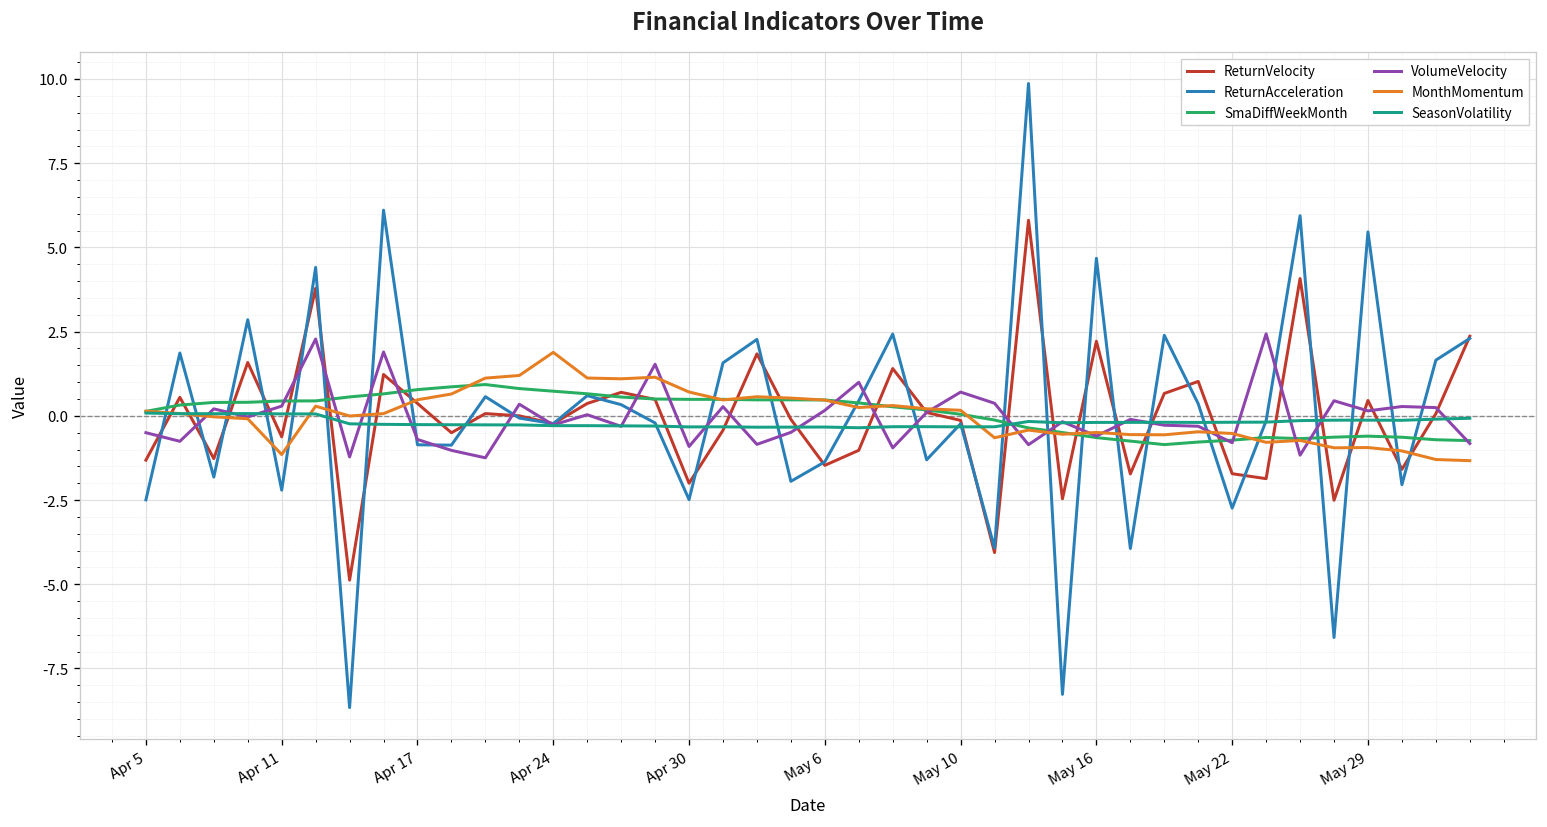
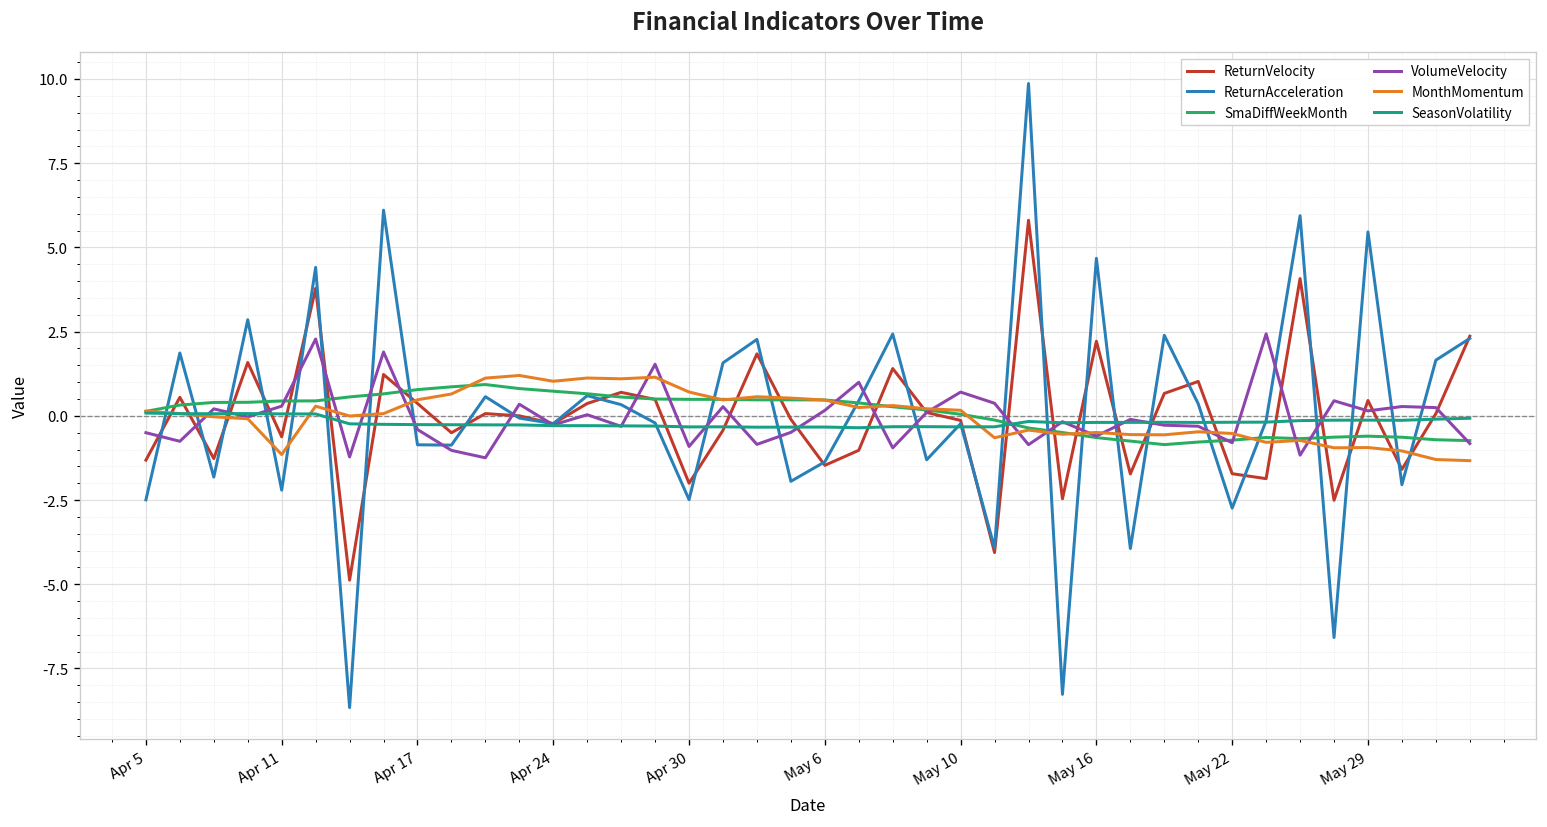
  {
    "ReturnVelocity": {
      "Apr 5": -1.3,
      "Apr 11": -0.6,
      "Apr 17": 0.4,
      "Apr 30": -2.0,
      "May 6": -1.5,
      "May 10": -0.1,
      "May 16": 2.2,
      "May 22": -1.7,
      "May 29": 0.5
    },
    "ReturnAcceleration": {
      "Apr 5": -2.5,
      "Apr 11": -2.2,
      "Apr 17": -0.9,
      "Apr 30": -2.5,
      "May 6": -1.4,
      "May 10": -0.2,
      "May 16": 4.7,
      "May 22": -2.7,
      "May 29": 5.5
    },
    "VolumeVelocity": {
      "Apr 5": -0.5,
      "Apr 11": 0.3,
-     "Apr 17": -0.7,
+     "Apr 17": -0.4,
      "Apr 30": -0.9,
      "May 6": 0.2,
      "May 10": 0.7,
      "May 29": 0.1
    },
    "MonthMomentum": {
      "Apr 11": -1.1,
      "Apr 17": 0.5,
-     "Apr 24": 1.9,
+     "Apr 24": 1.0,
      "Apr 30": 0.7,
      "May 10": 0.2,
      "May 16": -0.5,
      "May 22": -0.5,
      "May 29": -0.9
    }
  }
